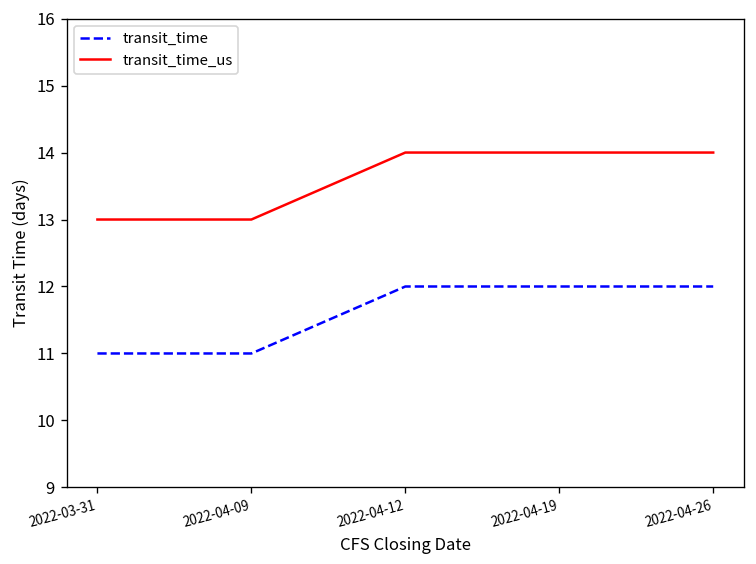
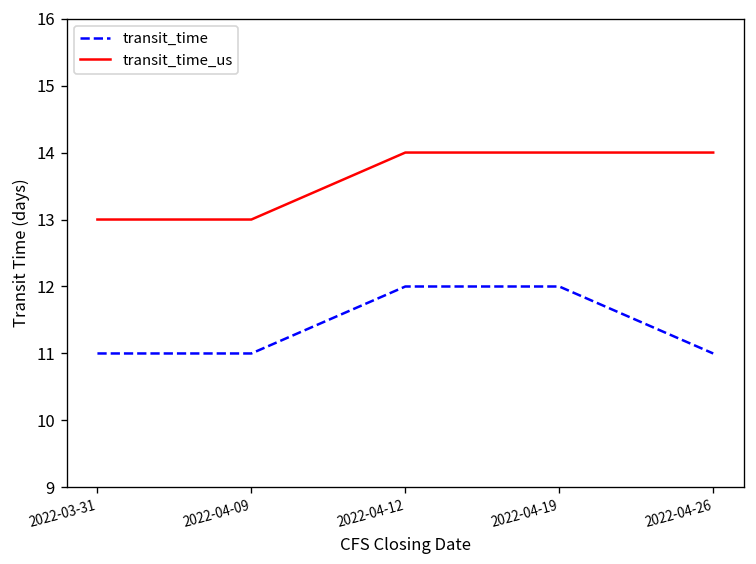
  {
    "transit_time": {
      "2022-03-31": 11,
      "2022-04-09": 11,
      "2022-04-12": 12,
      "2022-04-19": 12,
-     "2022-04-26": 12
+     "2022-04-26": 11
    },
    "transit_time_us": {
      "2022-03-31": 13,
      "2022-04-09": 13,
      "2022-04-12": 14,
      "2022-04-19": 14,
      "2022-04-26": 14
    }
  }
